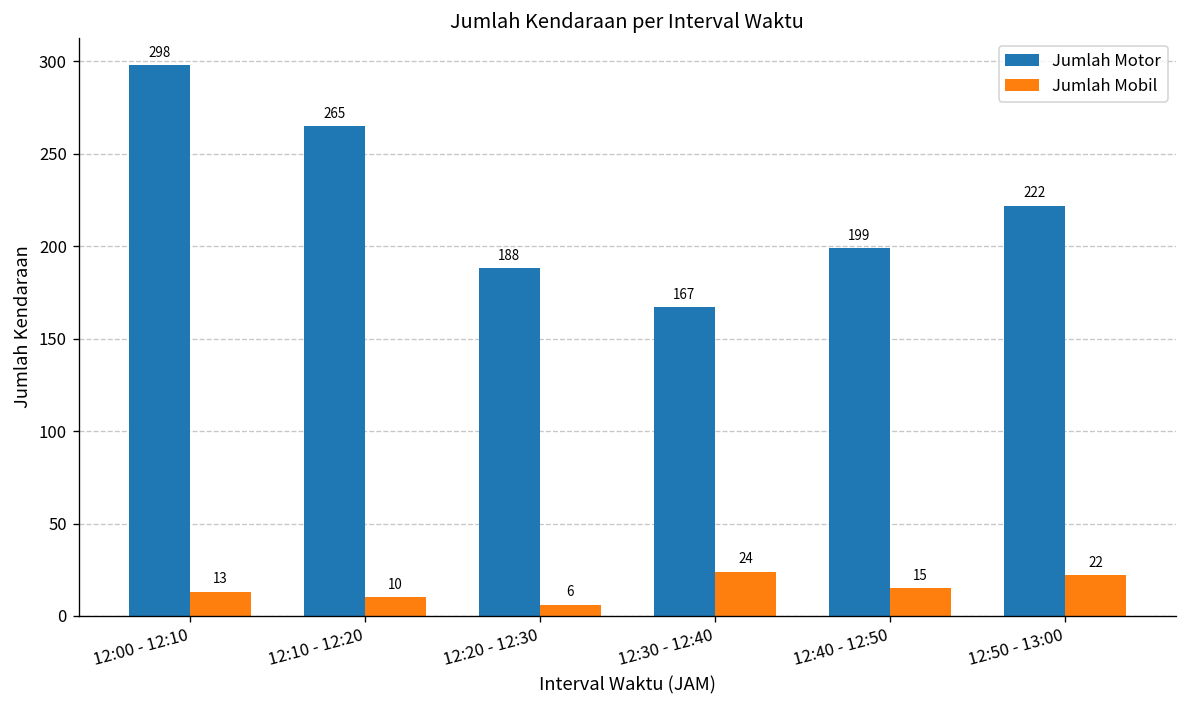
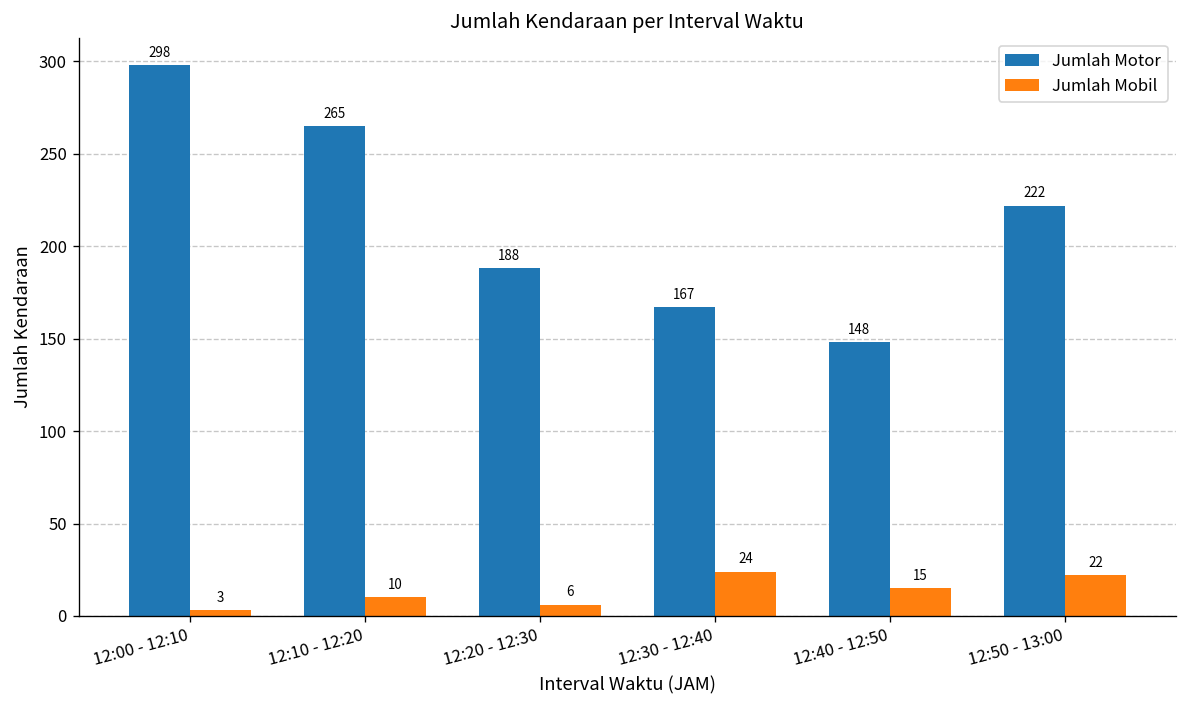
  {
    "Jumlah Motor": {
      "12:00 - 12:10": 298,
      "12:10 - 12:20": 265,
      "12:20 - 12:30": 188,
      "12:30 - 12:40": 167,
-     "12:40 - 12:50": 199,
+     "12:40 - 12:50": 148,
      "12:50 - 13:00": 222
    },
    "Jumlah Mobil": {
-     "12:00 - 12:10": 13,
+     "12:00 - 12:10": 3,
      "12:10 - 12:20": 10,
      "12:20 - 12:30": 6,
      "12:30 - 12:40": 24,
      "12:40 - 12:50": 15,
      "12:50 - 13:00": 22
    }
  }
